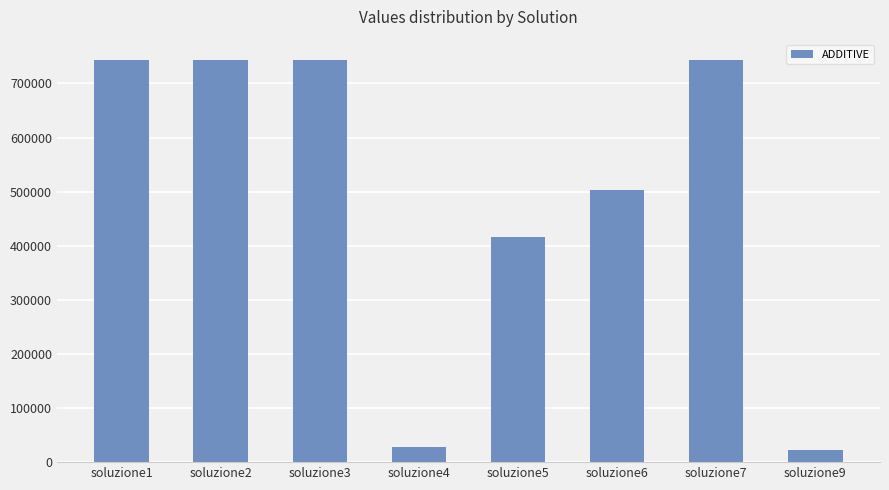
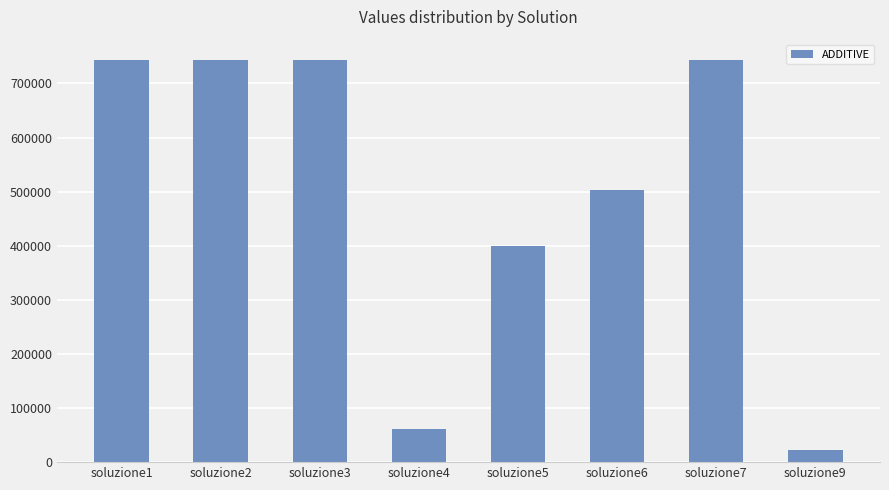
  {
    "soluzione1": 740000,
    "soluzione2": 740000,
    "soluzione3": 740000,
-   "soluzione4": 30000,
-   "soluzione5": 420000,
+   "soluzione4": 60000,
+   "soluzione5": 400000,
    "soluzione6": 500000,
    "soluzione7": 740000,
    "soluzione9": 20000
  }
